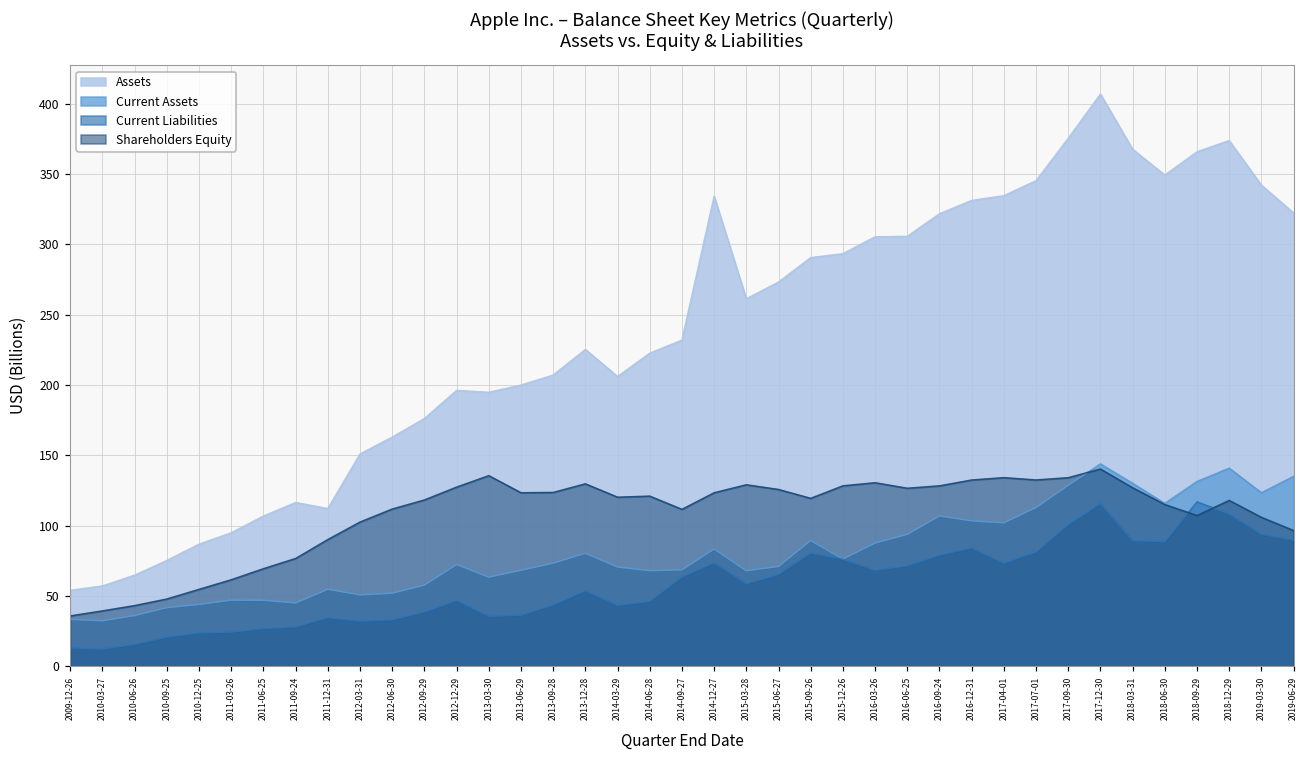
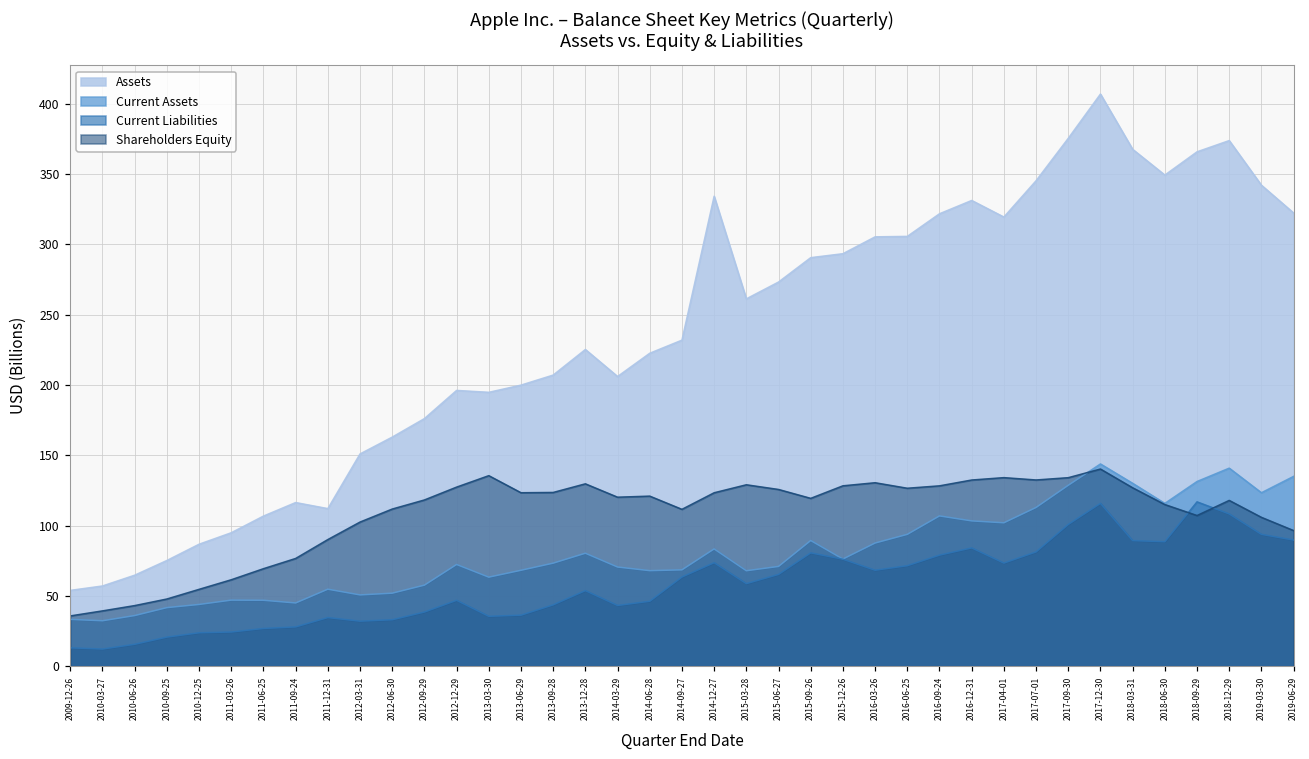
  {
    "Assets": {
      "2009-12-26": 54,
      "2010-03-27": 57,
      "2010-06-26": 65,
      "2010-09-25": 75,
      "2010-12-25": 87,
      "2011-03-26": 95,
      "2011-06-25": 107,
      "2011-09-24": 116,
      "2011-12-31": 112,
      "2012-03-31": 151,
      "2012-06-30": 163,
      "2012-09-29": 176,
      "2012-12-29": 196,
      "2013-03-30": 195,
      "2013-06-29": 200,
      "2013-09-28": 207,
      "2013-12-28": 225,
      "2014-03-29": 206,
      "2014-06-28": 223,
      "2014-09-27": 232,
      "2014-12-27": 334,
      "2015-03-28": 261,
      "2015-06-27": 273,
      "2015-09-26": 290,
      "2015-12-26": 293,
      "2016-03-26": 305,
      "2016-06-25": 306,
      "2016-09-24": 322,
      "2016-12-31": 331,
-     "2017-04-01": 335,
+     "2017-04-01": 319,
      "2017-07-01": 345,
      "2017-09-30": 375,
      "2017-12-30": 407,
      "2018-03-31": 368,
      "2018-06-30": 349,
      "2018-09-29": 366,
      "2018-12-29": 374,
      "2019-03-30": 342,
      "2019-06-29": 322
    }
  }
